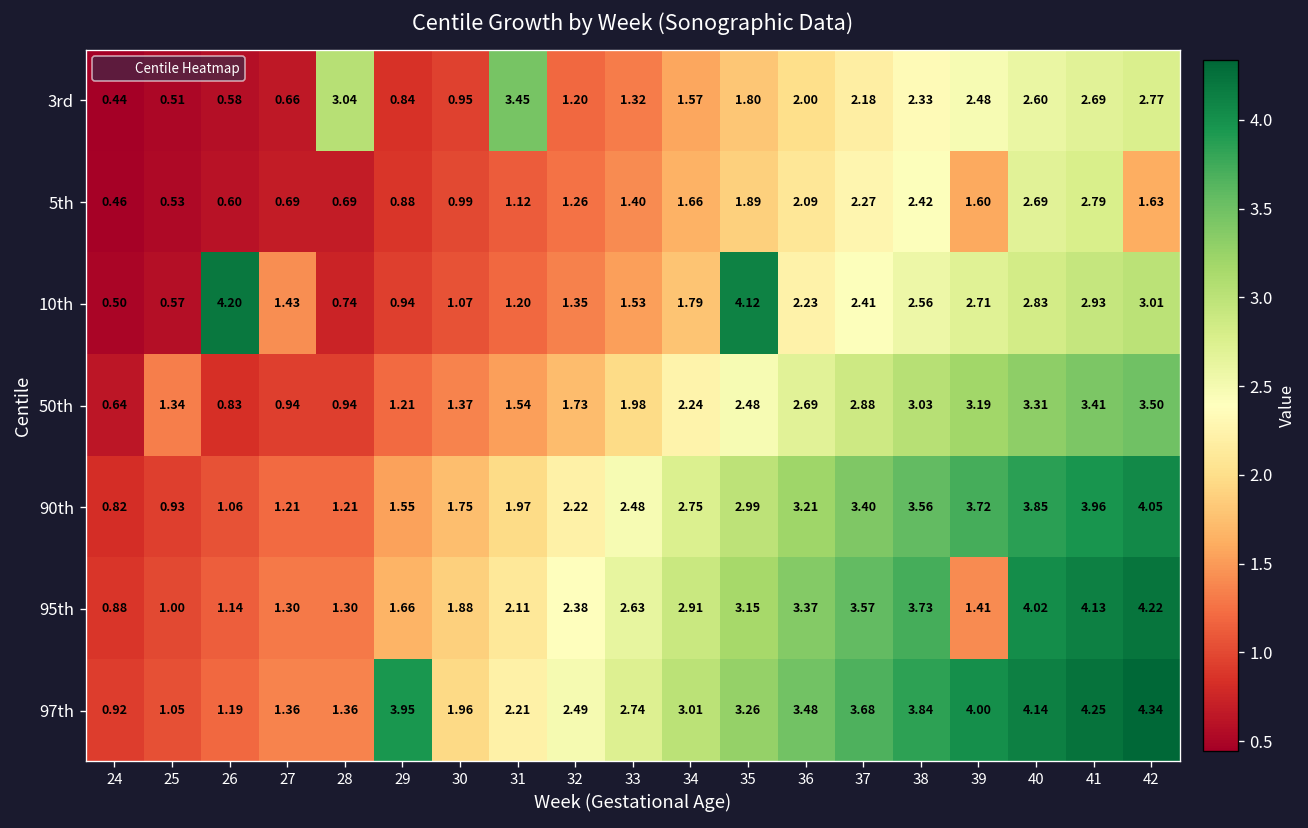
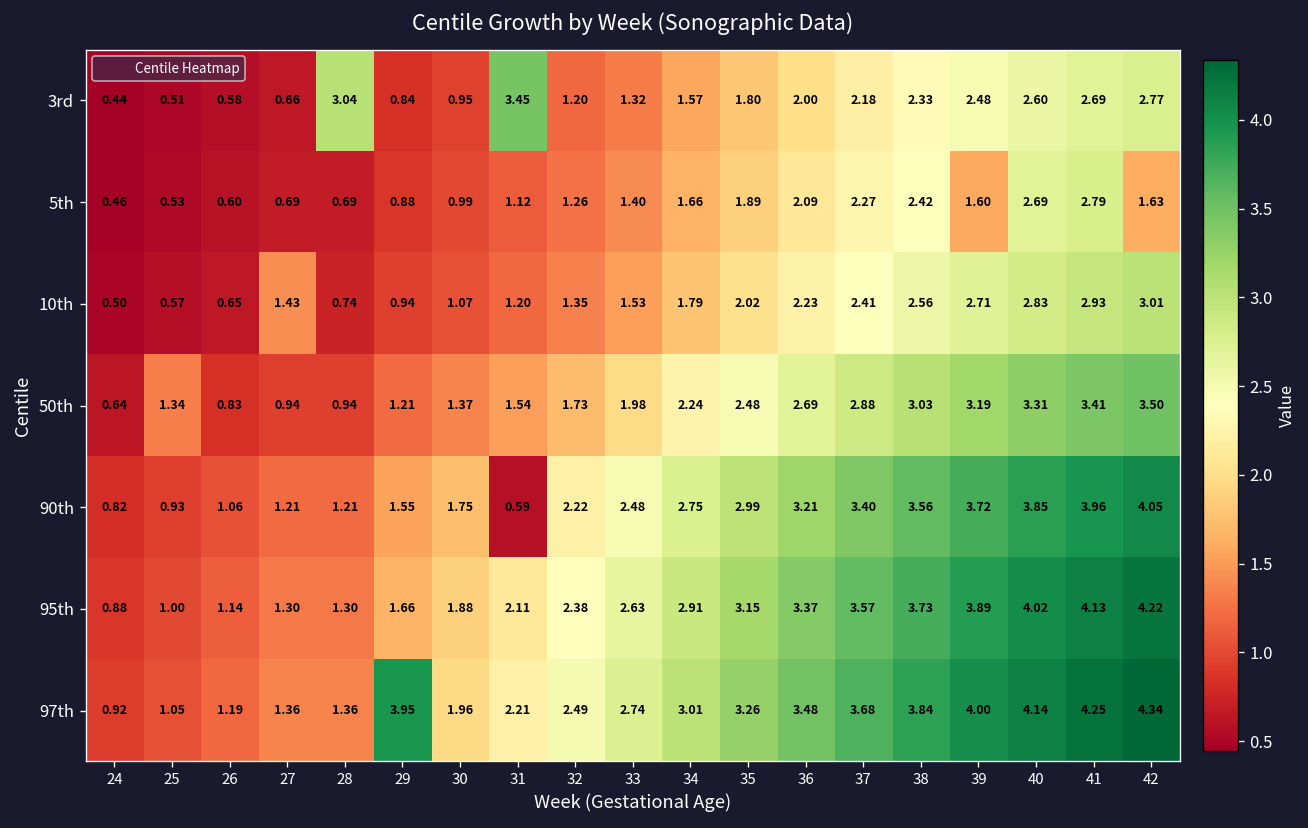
  {
    "3rd": {
      "24": 0.44,
      "25": 0.51,
      "26": 0.58,
      "27": 0.66,
      "28": 3.04,
      "29": 0.84,
      "30": 0.95,
      "31": 3.45,
      "32": 1.20,
      "33": 1.32,
      "34": 1.57,
      "35": 1.80,
      "36": 2.00,
      "37": 2.18,
      "38": 2.33,
      "39": 2.48,
      "40": 2.60,
      "41": 2.69,
      "42": 2.77
    },
    "5th": {
      "24": 0.46,
      "25": 0.53,
      "26": 0.60,
      "27": 0.69,
      "28": 0.69,
      "29": 0.88,
      "30": 0.99,
      "31": 1.12,
      "32": 1.26,
      "33": 1.40,
      "34": 1.66,
      "35": 1.89,
      "36": 2.09,
      "37": 2.27,
      "38": 2.42,
      "39": 1.60,
      "40": 2.69,
      "41": 2.79,
      "42": 1.63
    },
    "10th": {
      "24": 0.50,
      "25": 0.57,
-     "26": 4.20,
+     "26": 0.65,
      "27": 1.43,
      "28": 0.74,
      "29": 0.94,
      "30": 1.07,
      "31": 1.20,
      "32": 1.35,
      "33": 1.53,
      "34": 1.79,
-     "35": 4.12,
+     "35": 2.02,
      "36": 2.23,
      "37": 2.41,
      "38": 2.56,
      "39": 2.71,
      "40": 2.83,
      "41": 2.93,
      "42": 3.01
    },
    "50th": {
      "24": 0.64,
      "25": 1.34,
      "26": 0.83,
      "27": 0.94,
      "28": 0.94,
      "29": 1.21,
      "30": 1.37,
      "31": 1.54,
      "32": 1.73,
      "33": 1.98,
      "34": 2.24,
      "35": 2.48,
      "36": 2.69,
      "37": 2.88,
      "38": 3.03,
      "39": 3.19,
      "40": 3.31,
      "41": 3.41,
      "42": 3.50
    },
    "90th": {
      "24": 0.82,
      "25": 0.93,
      "26": 1.06,
      "27": 1.21,
      "28": 1.21,
      "29": 1.55,
      "30": 1.75,
-     "31": 1.97,
+     "31": 0.59,
      "32": 2.22,
      "33": 2.48,
      "34": 2.75,
      "35": 2.99,
      "36": 3.21,
      "37": 3.40,
      "38": 3.56,
      "39": 3.72,
      "40": 3.85,
      "41": 3.96,
      "42": 4.05
    },
    "95th": {
      "24": 0.88,
      "25": 1.00,
      "26": 1.14,
      "27": 1.30,
      "28": 1.30,
      "29": 1.66,
      "30": 1.88,
      "31": 2.11,
      "32": 2.38,
      "33": 2.63,
      "34": 2.91,
      "35": 3.15,
      "36": 3.37,
      "37": 3.57,
      "38": 3.73,
-     "39": 1.41,
+     "39": 3.89,
      "40": 4.02,
      "41": 4.13,
      "42": 4.22
    },
    "97th": {
      "24": 0.92,
      "25": 1.05,
      "26": 1.19,
      "27": 1.36,
      "28": 1.36,
      "29": 3.95,
      "30": 1.96,
      "31": 2.21,
      "32": 2.49,
      "33": 2.74,
      "34": 3.01,
      "35": 3.26,
      "36": 3.48,
      "37": 3.68,
      "38": 3.84,
      "39": 4.00,
      "40": 4.14,
      "41": 4.25,
      "42": 4.34
    }
  }
